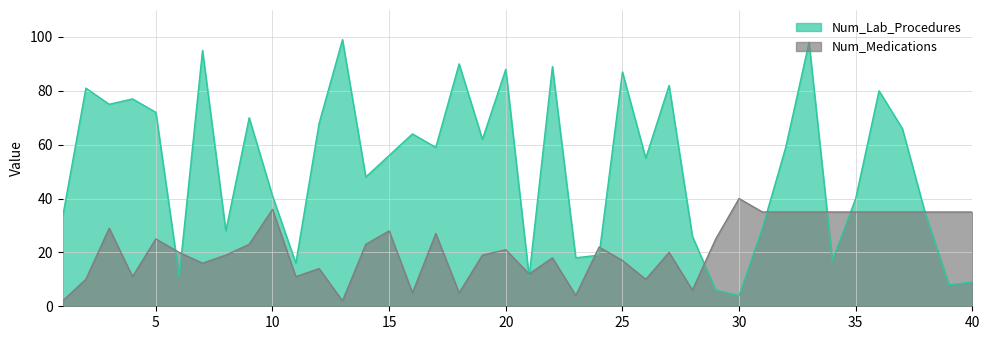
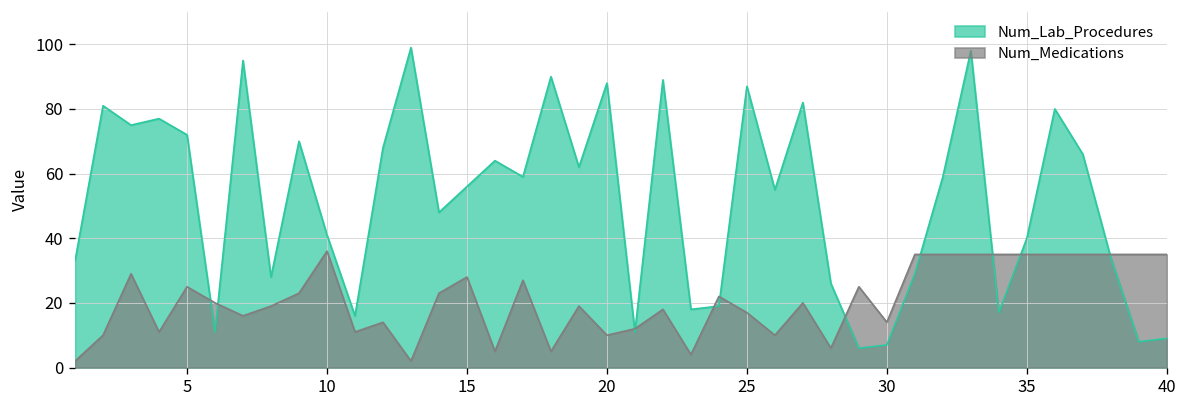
  {
    "Num_Lab_Procedures": {
      "5": 72,
      "10": 41,
      "15": 56,
      "20": 88,
      "25": 87,
-     "30": 4,
+     "30": 7,
      "35": 40,
      "40": 9
    },
    "Num_Medications": {
      "5": 25,
      "10": 36,
      "15": 28,
-     "20": 21,
+     "20": 10,
      "25": 17,
-     "30": 40,
+     "30": 14,
      "35": 35,
      "40": 35
    }
  }
